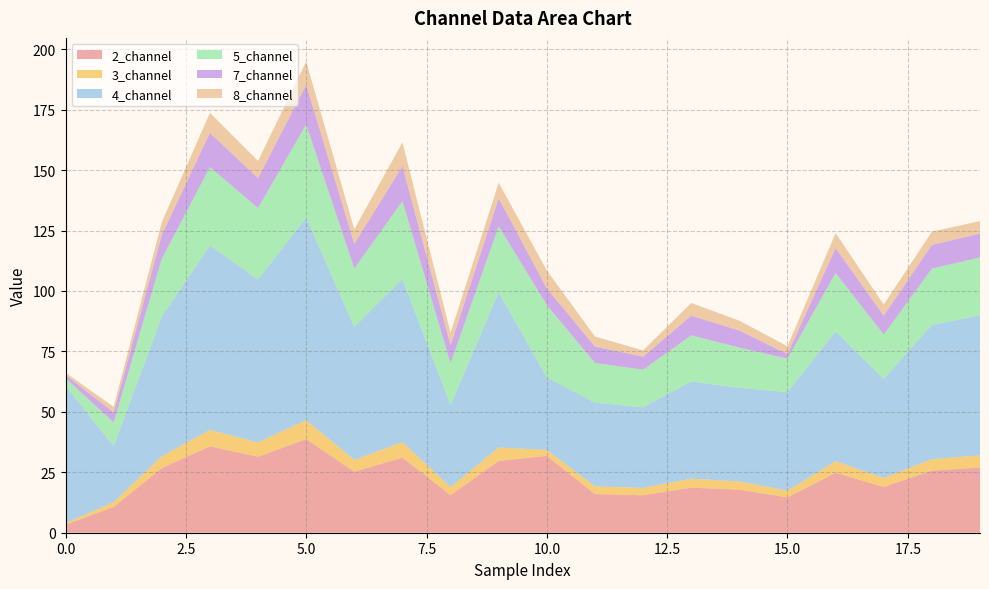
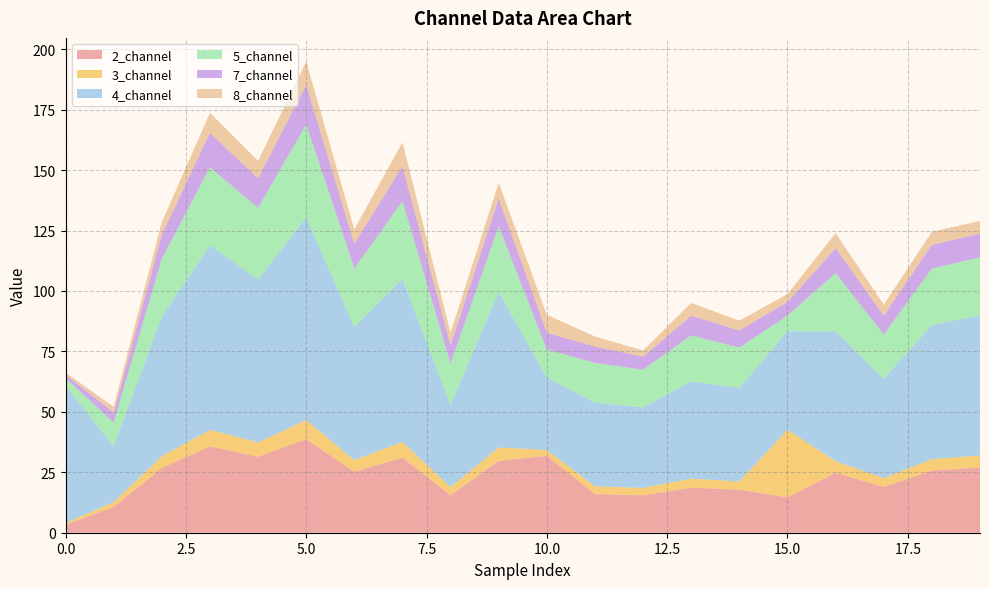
  {
    "3_channel": {
      "5.0": 8,
      "10.0": 2,
-     "15.0": 3
+     "15.0": 28
    },
    "4_channel": {
      "0.0": 57,
      "5.0": 84,
      "10.0": 30,
      "15.0": 41
    },
    "5_channel": {
      "0.0": 3,
      "5.0": 38,
-     "10.0": 30,
-     "15.0": 14
+     "10.0": 12,
+     "15.0": 6
    },
    "7_channel": {
      "5.0": 16,
      "10.0": 7,
-     "15.0": 2
+     "15.0": 6
    }
  }
